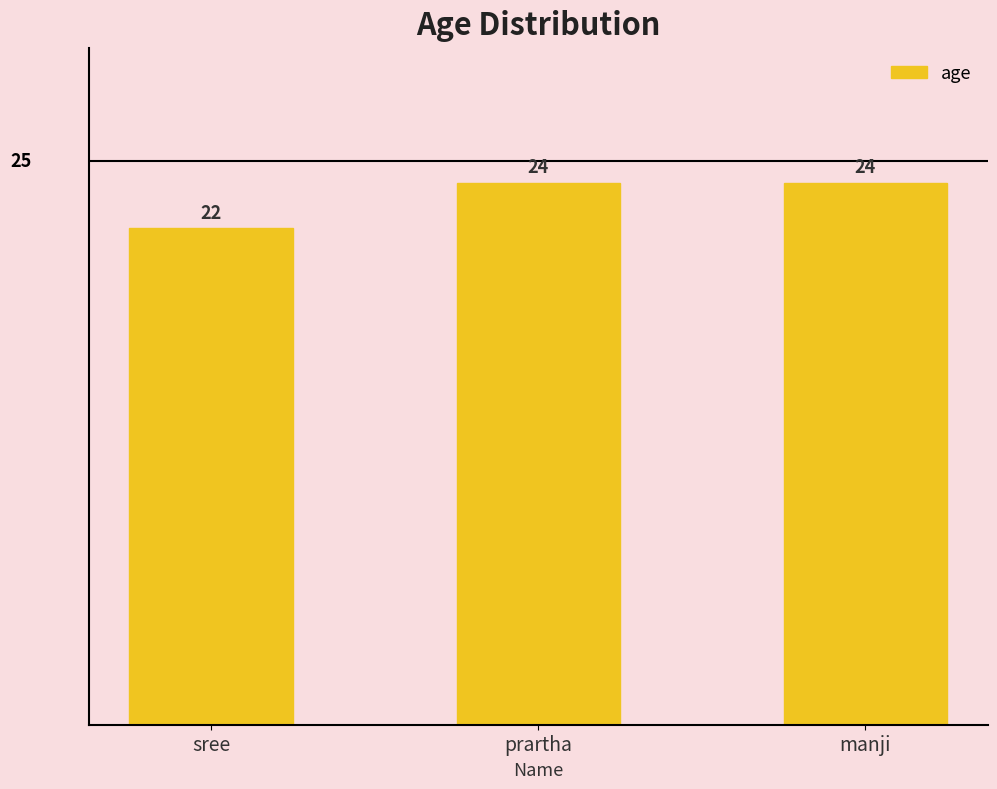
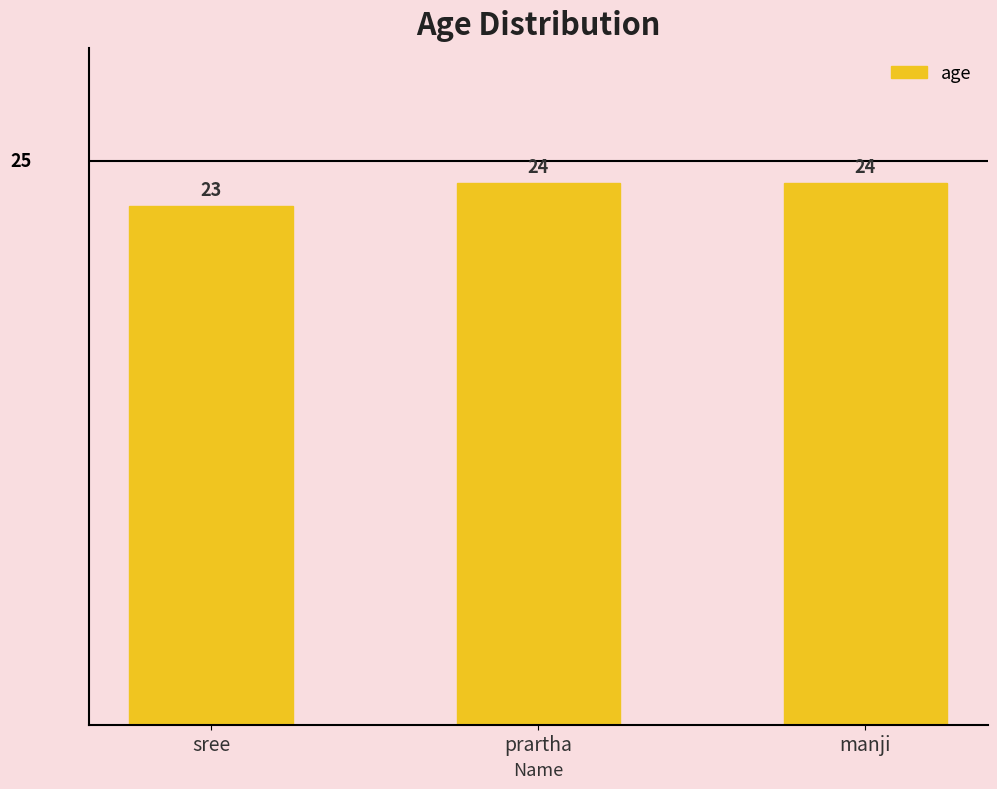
  {
-   "sree": 22,
+   "sree": 23,
    "prartha": 24,
    "manji": 24
  }
